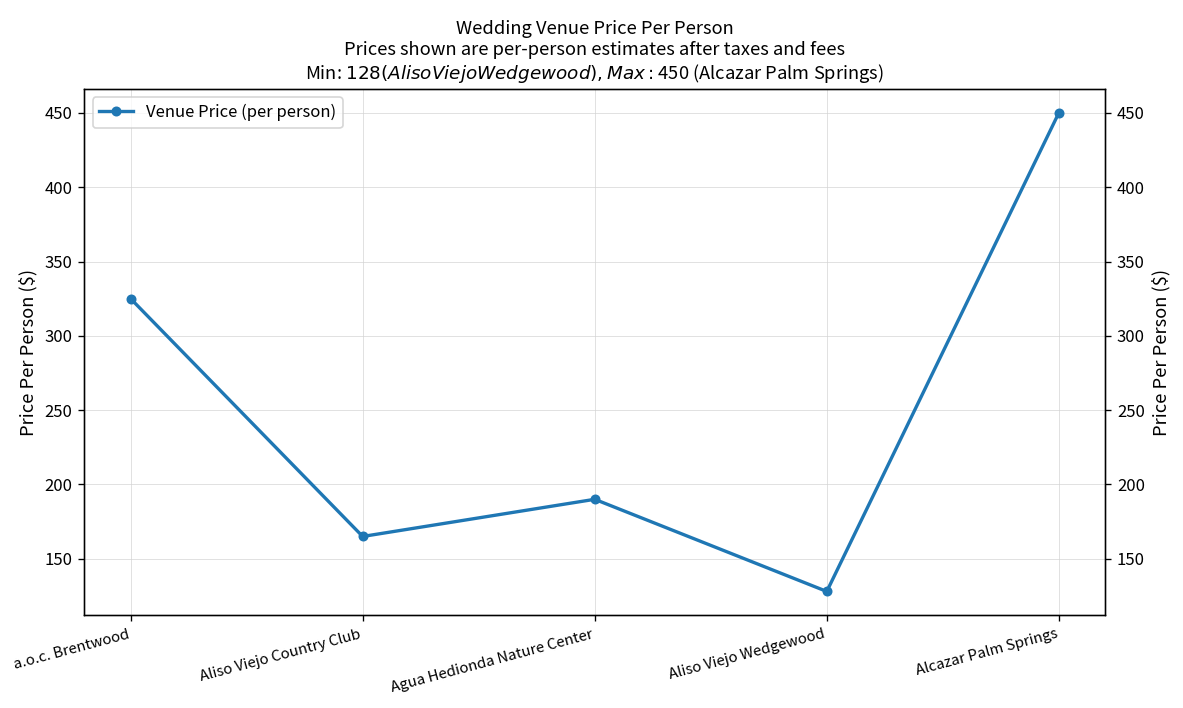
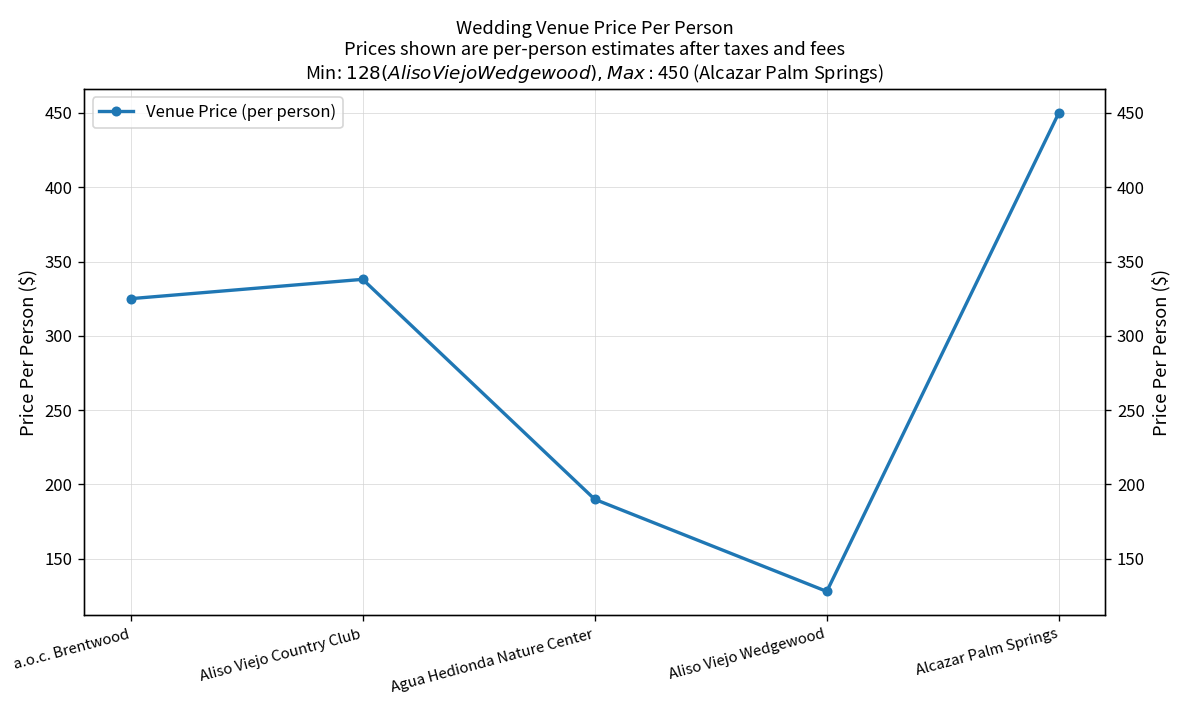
  {
    "a.o.c. Brentwood": 325,
-   "Aliso Viejo Country Club": 165,
+   "Aliso Viejo Country Club": 338,
    "Agua Hedionda Nature Center": 190,
    "Aliso Viejo Wedgewood": 128,
    "Alcazar Palm Springs": 450
  }
